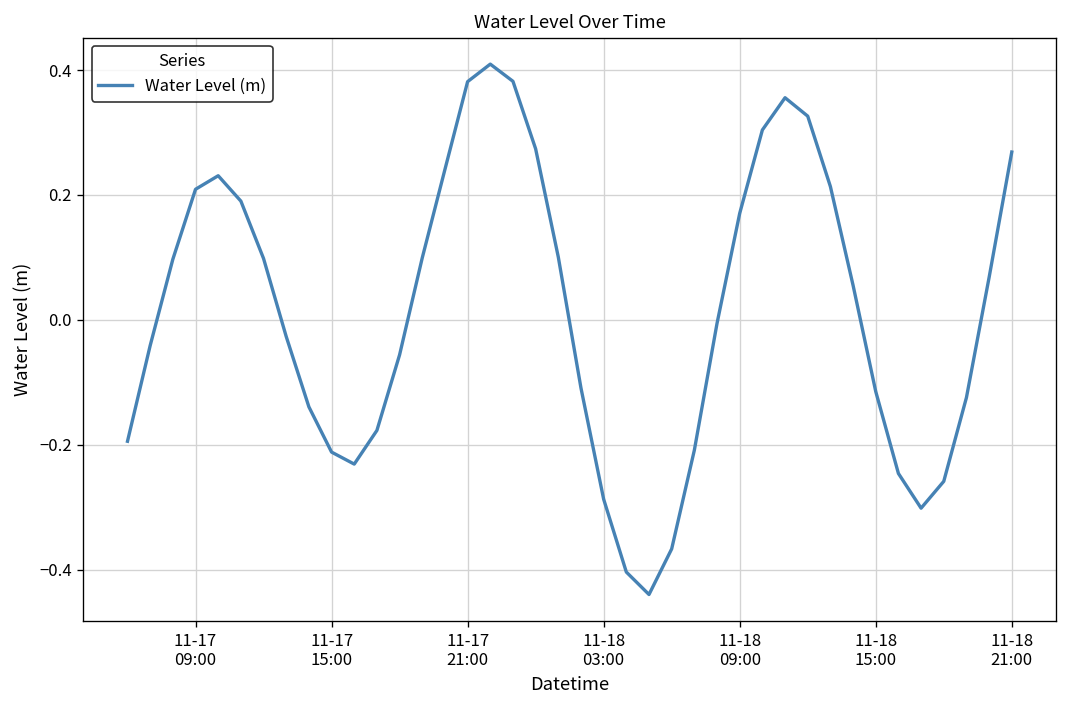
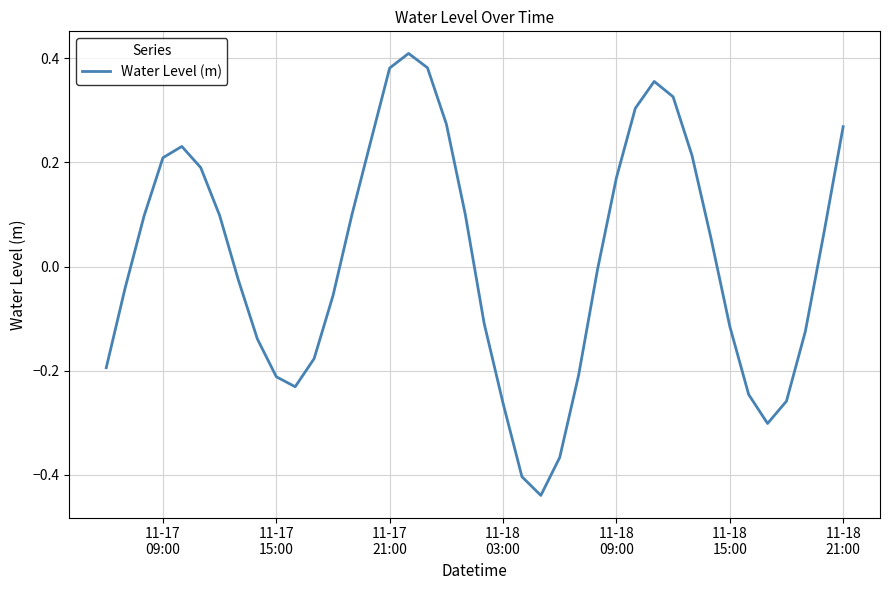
  {
    "11-17 09:00": 0.21,
    "11-17 15:00": -0.21,
    "11-17 21:00": 0.38,
-   "11-18 03:00": -0.29,
+   "11-18 03:00": -0.26,
    "11-18 09:00": 0.17,
    "11-18 15:00": -0.11,
    "11-18 21:00": 0.27
  }
